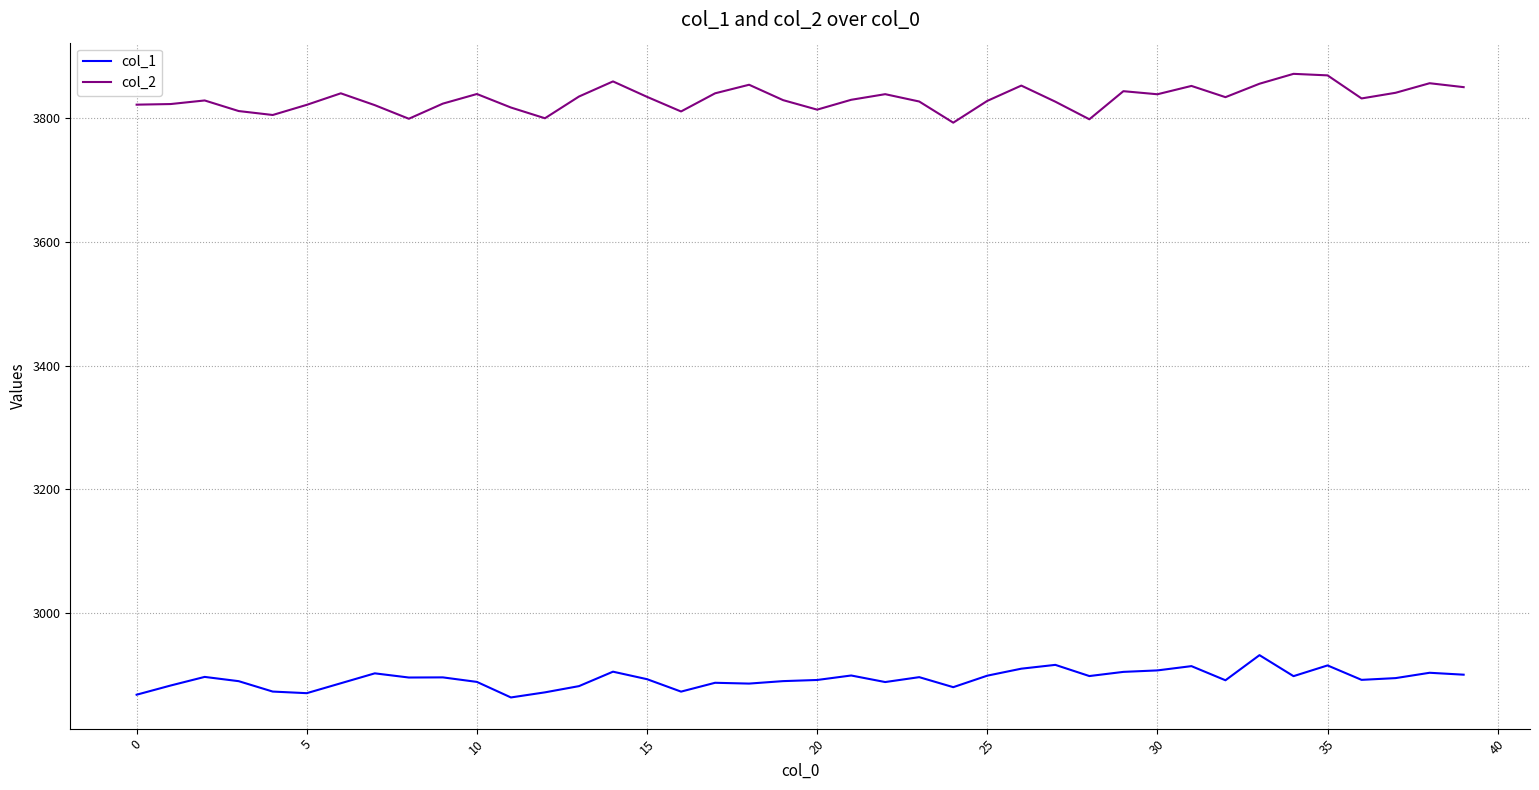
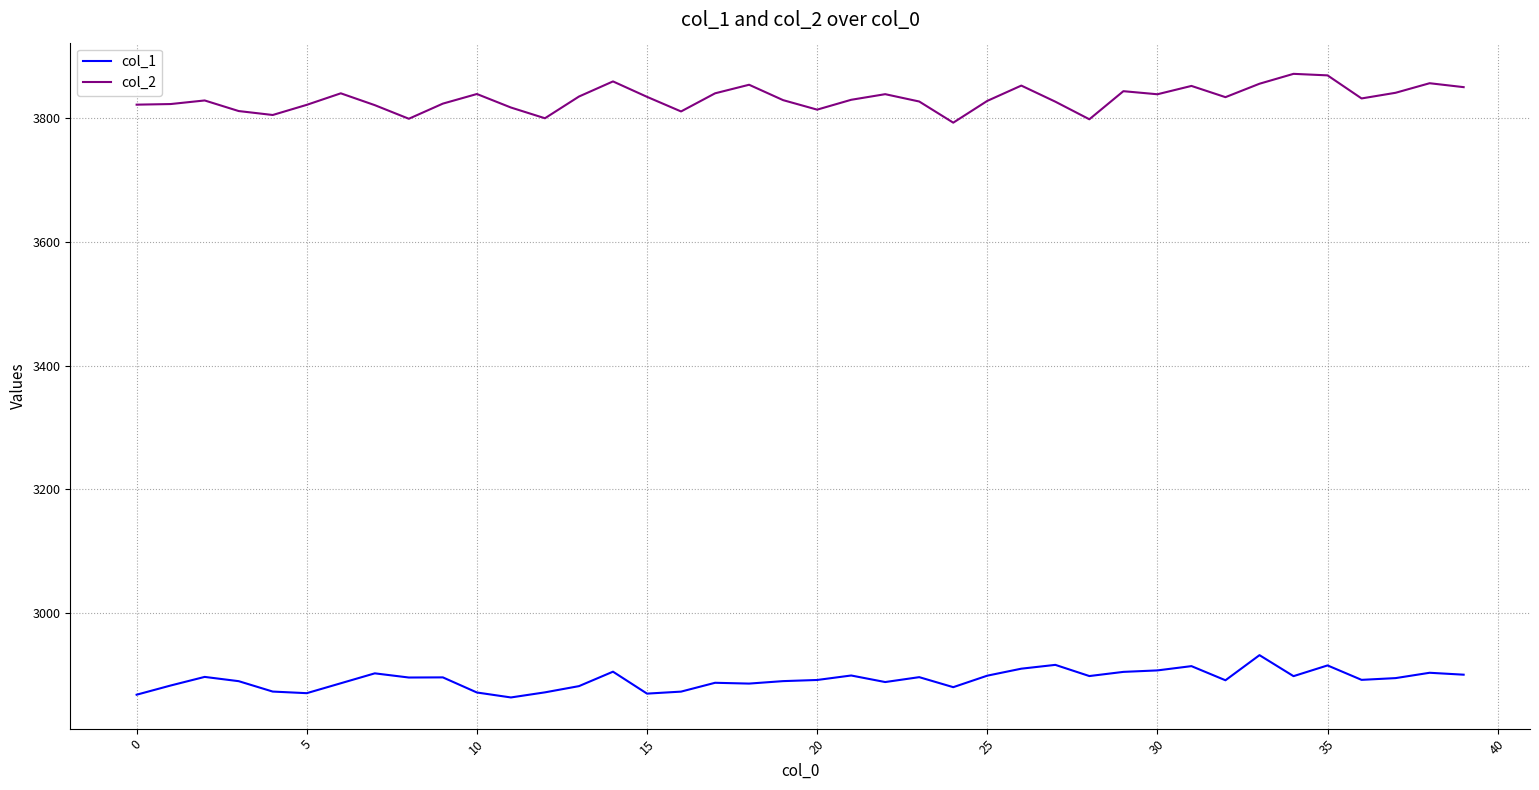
  {
    "col_1": {
      "0": 2870,
      "5": 2870,
-     "10": 2890,
-     "15": 2890,
+     "10": 2870,
+     "15": 2870,
      "20": 2890,
      "25": 2900,
      "30": 2910,
      "35": 2920
    },
    "col_2": {
      "0": 3820,
      "5": 3820,
      "10": 3840,
      "15": 3830,
      "20": 3810,
      "25": 3830,
      "30": 3840,
      "35": 3870
    }
  }
